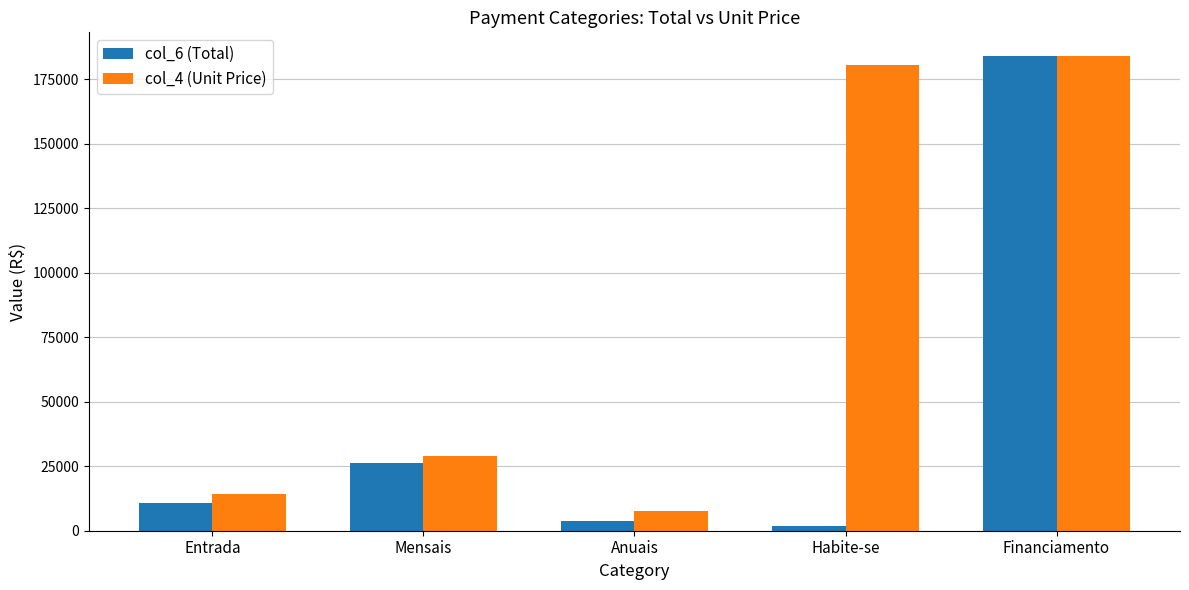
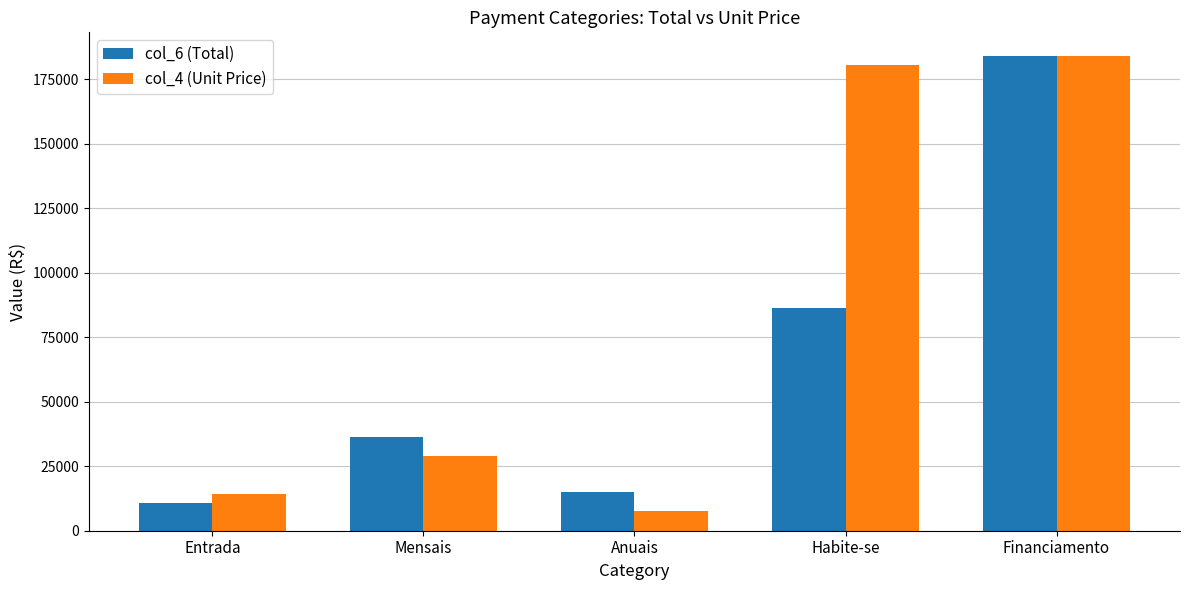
  {
    "col_6 (Total)": {
      "Entrada": 11000,
-     "Mensais": 26000,
-     "Anuais": 4000,
-     "Habite-se": 2000,
+     "Mensais": 36000,
+     "Anuais": 15000,
+     "Habite-se": 86000,
      "Financiamento": 184000
    },
    "col_4 (Unit Price)": {
      "Entrada": 14000,
      "Mensais": 29000,
      "Anuais": 8000,
      "Habite-se": 181000,
      "Financiamento": 184000
    }
  }
